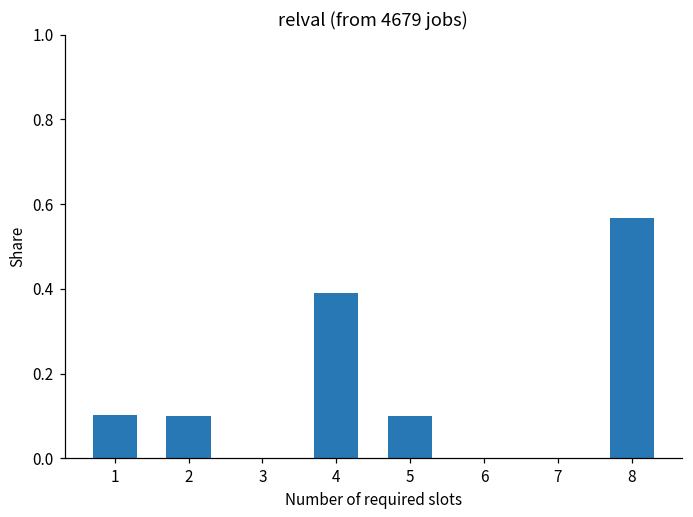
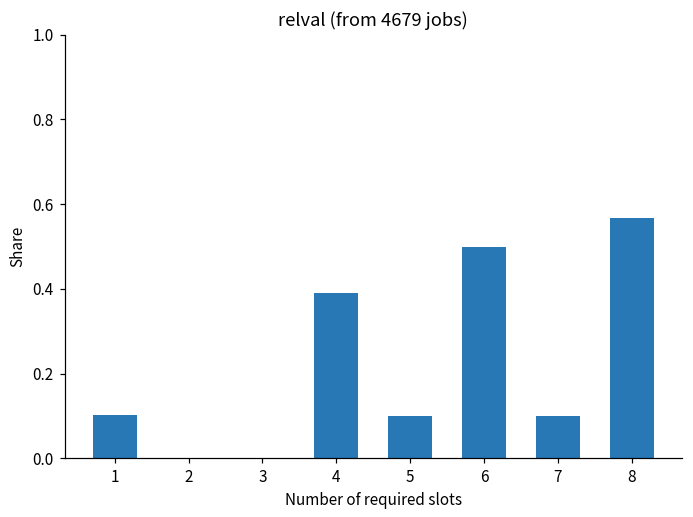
  {
    "1": 0.1,
-   "2": 0.1,
+   "2": 0.0,
    "3": 0.0,
    "4": 0.39,
    "5": 0.1,
-   "6": 0.0,
-   "7": 0.0,
+   "6": 0.5,
+   "7": 0.1,
    "8": 0.57
  }
